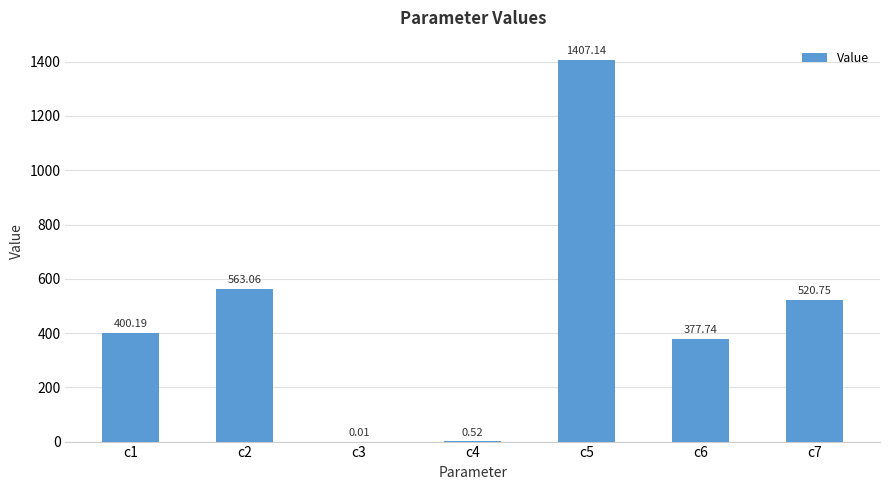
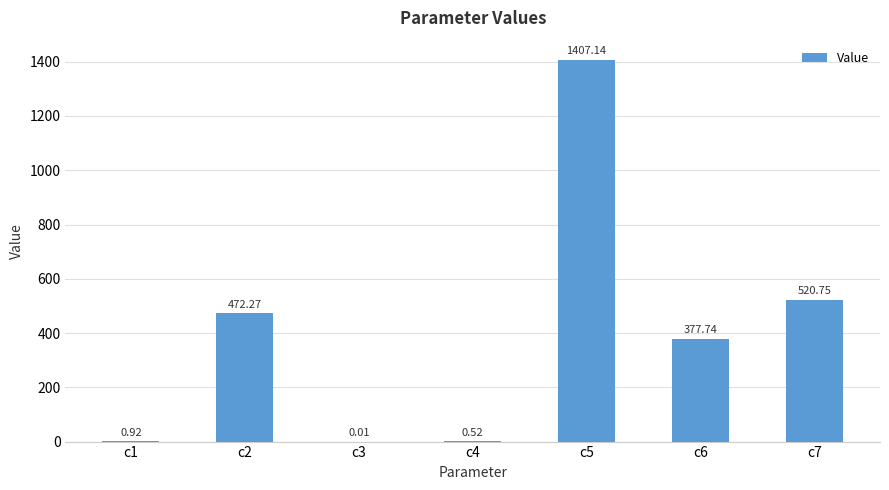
  {
-   "c1": 400.19,
-   "c2": 563.06,
+   "c1": 0.92,
+   "c2": 472.27,
    "c3": 0.01,
    "c4": 0.52,
    "c5": 1407.14,
    "c6": 377.74,
    "c7": 520.75
  }
